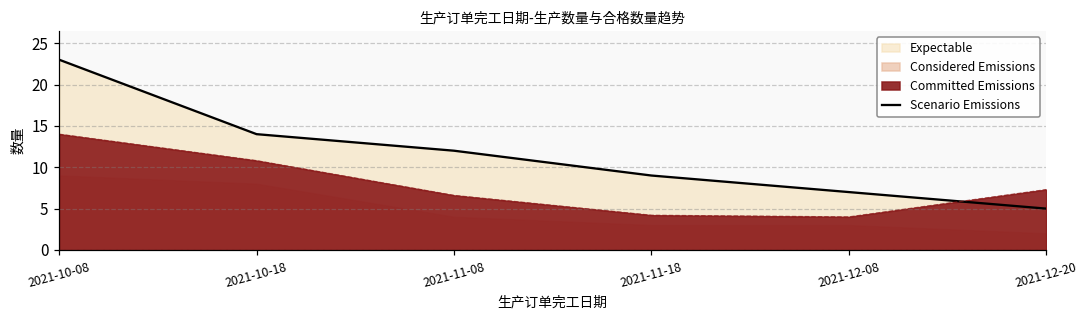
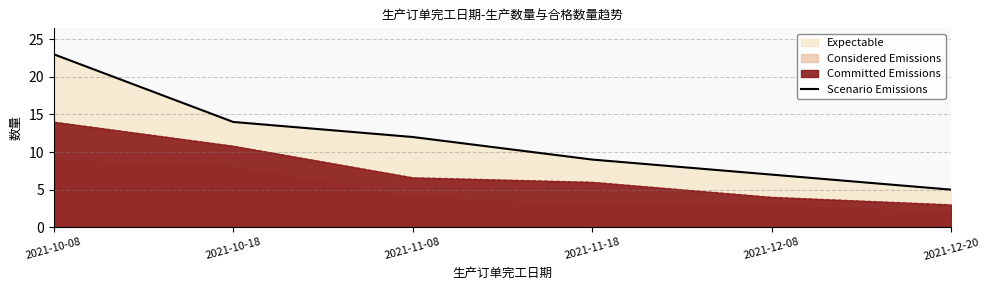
  {
    "Committed Emissions": {
      "2021-10-08": 14,
      "2021-10-18": 11,
      "2021-11-08": 7,
-     "2021-11-18": 4,
+     "2021-11-18": 6,
      "2021-12-08": 4,
-     "2021-12-20": 7
+     "2021-12-20": 3
    }
  }
